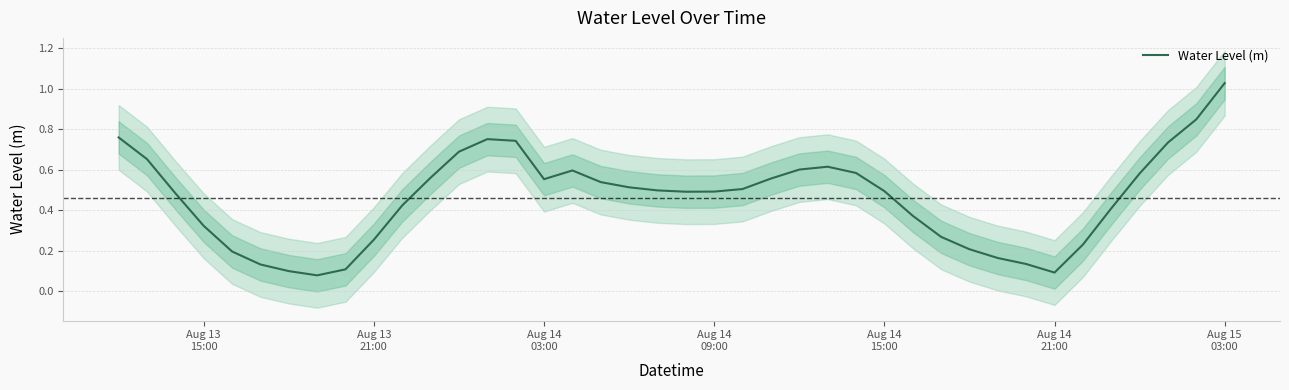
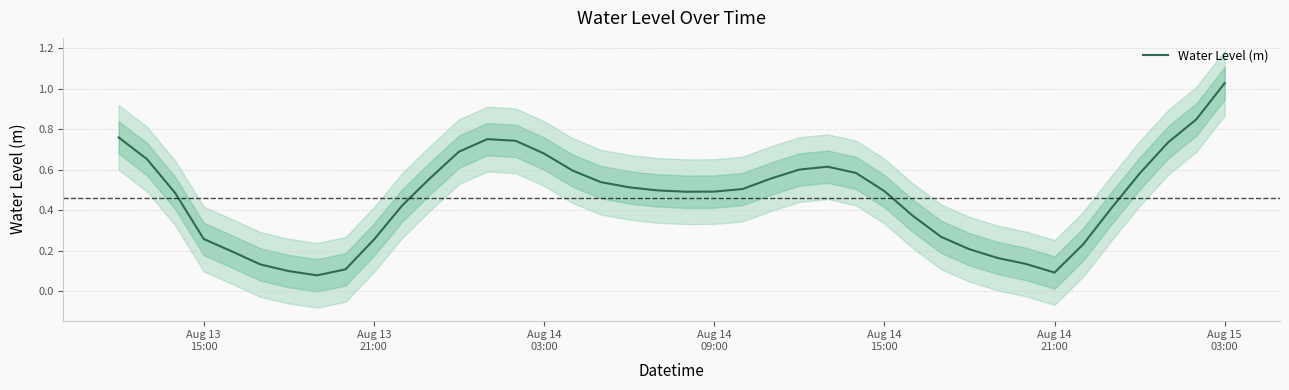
  {
    "Water Level (m)": {
-     "Aug 13 15:00": 0.32,
+     "Aug 13 15:00": 0.26,
      "Aug 13 21:00": 0.25,
-     "Aug 14 03:00": 0.55,
+     "Aug 14 03:00": 0.68,
      "Aug 14 09:00": 0.49,
      "Aug 14 15:00": 0.49,
      "Aug 14 21:00": 0.09,
      "Aug 15 03:00": 1.03
    }
  }
